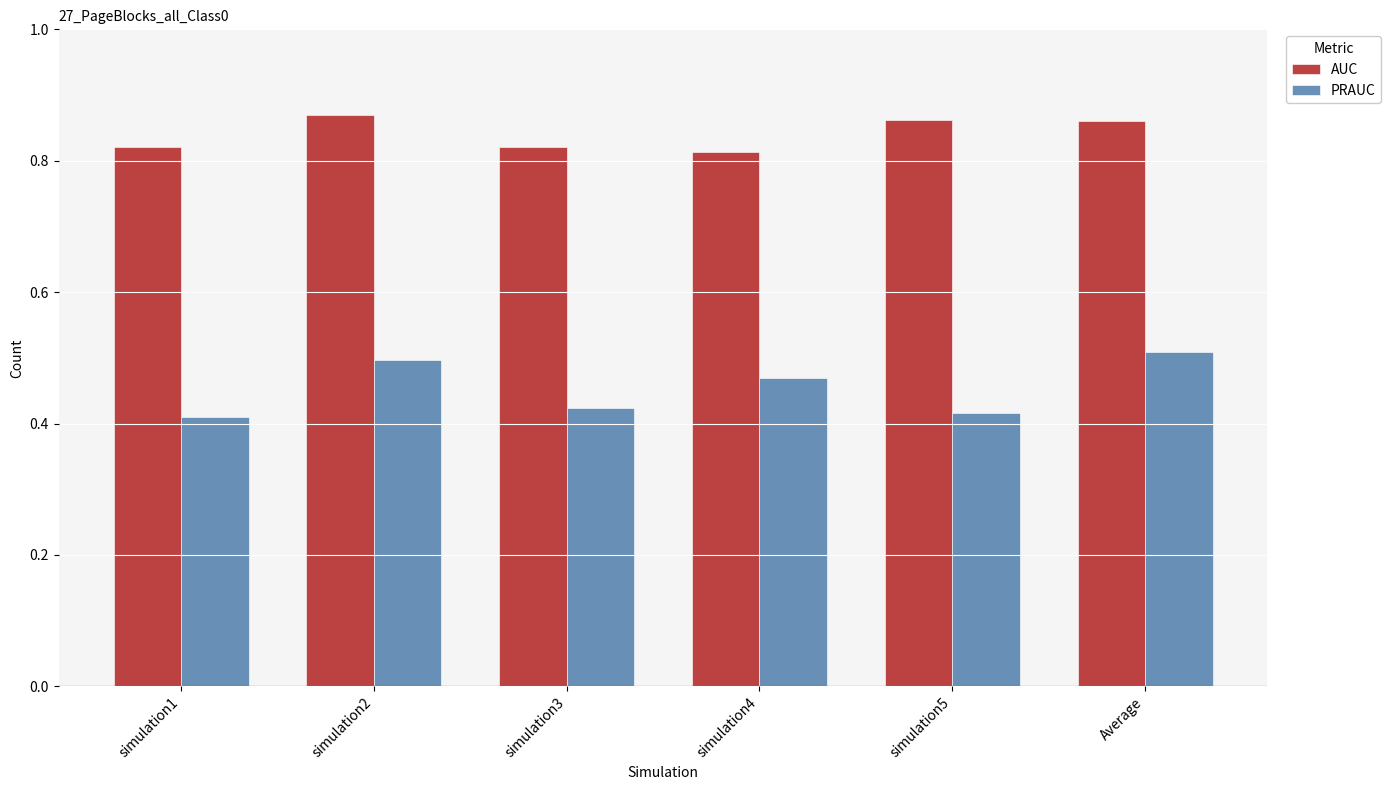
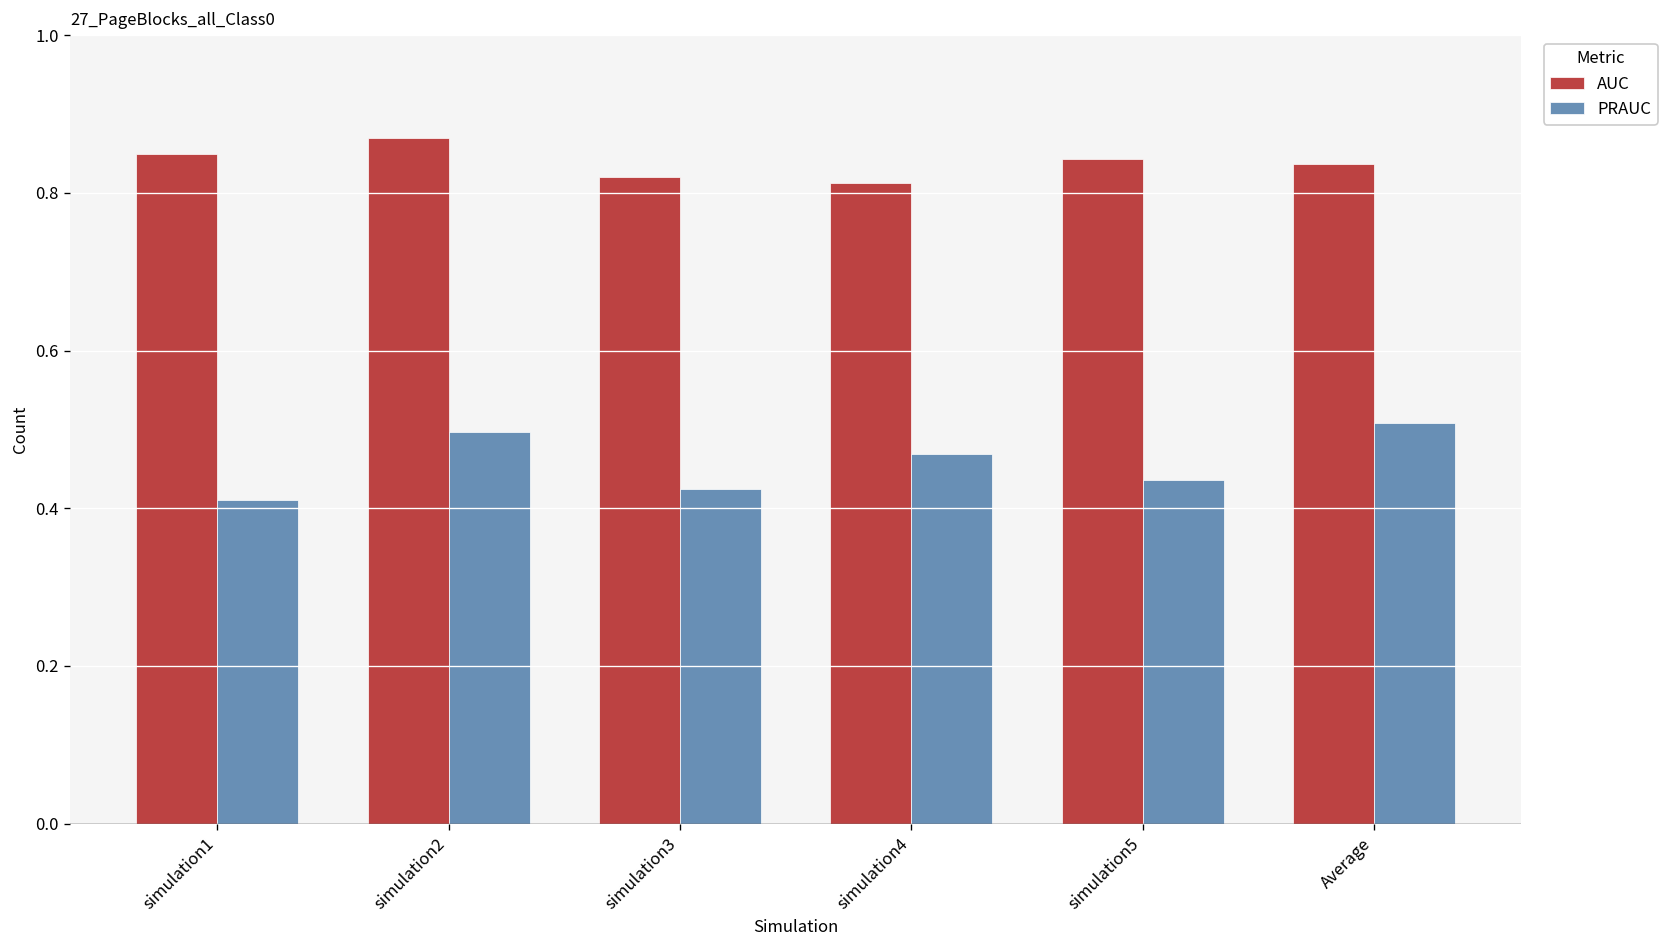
  {
    "AUC": {
-     "simulation1": 0.82,
+     "simulation1": 0.85,
      "simulation2": 0.87,
      "simulation3": 0.82,
      "simulation4": 0.81,
-     "simulation5": 0.86,
-     "Average": 0.86
+     "simulation5": 0.84,
+     "Average": 0.84
    },
    "PRAUC": {
      "simulation1": 0.41,
      "simulation2": 0.50,
      "simulation3": 0.42,
      "simulation4": 0.47,
-     "simulation5": 0.42,
+     "simulation5": 0.44,
      "Average": 0.51
    }
  }
